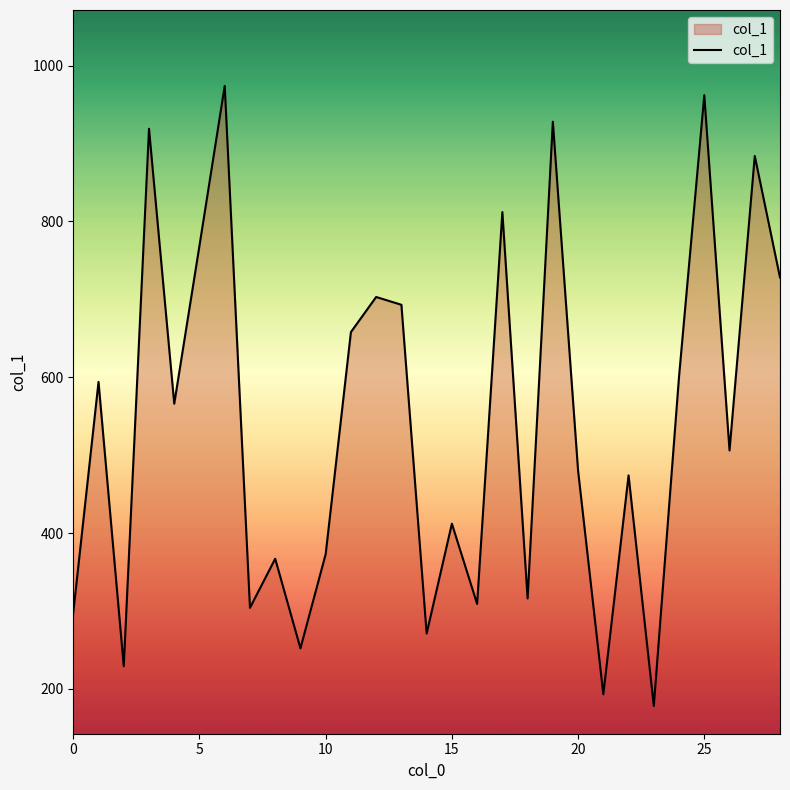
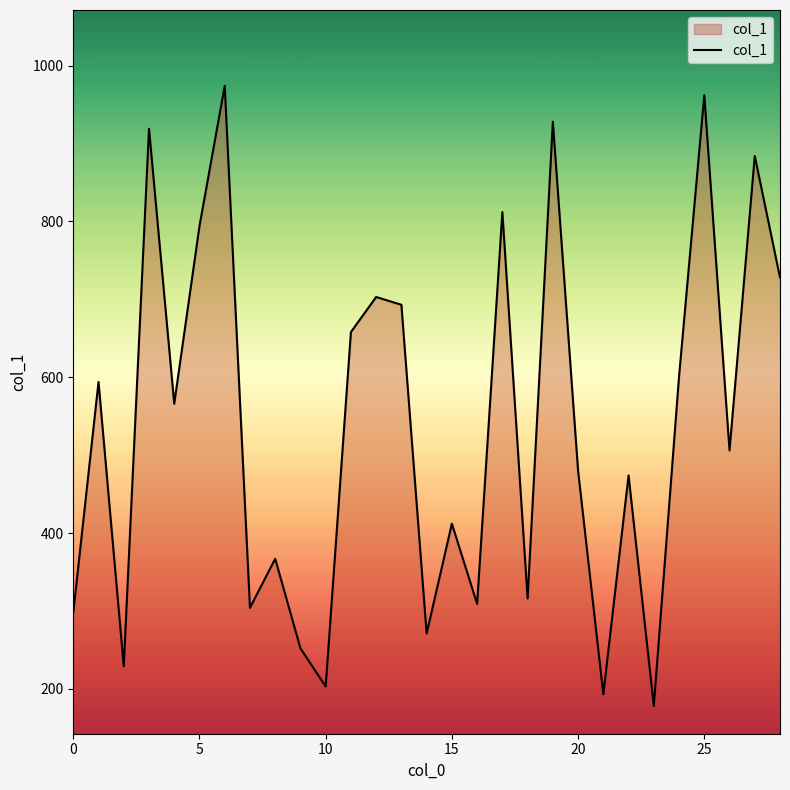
  {
    "0": 300,
-   "5": 770,
-   "10": 370,
+   "5": 790,
+   "10": 200,
    "15": 410,
    "20": 480,
    "25": 960
  }
